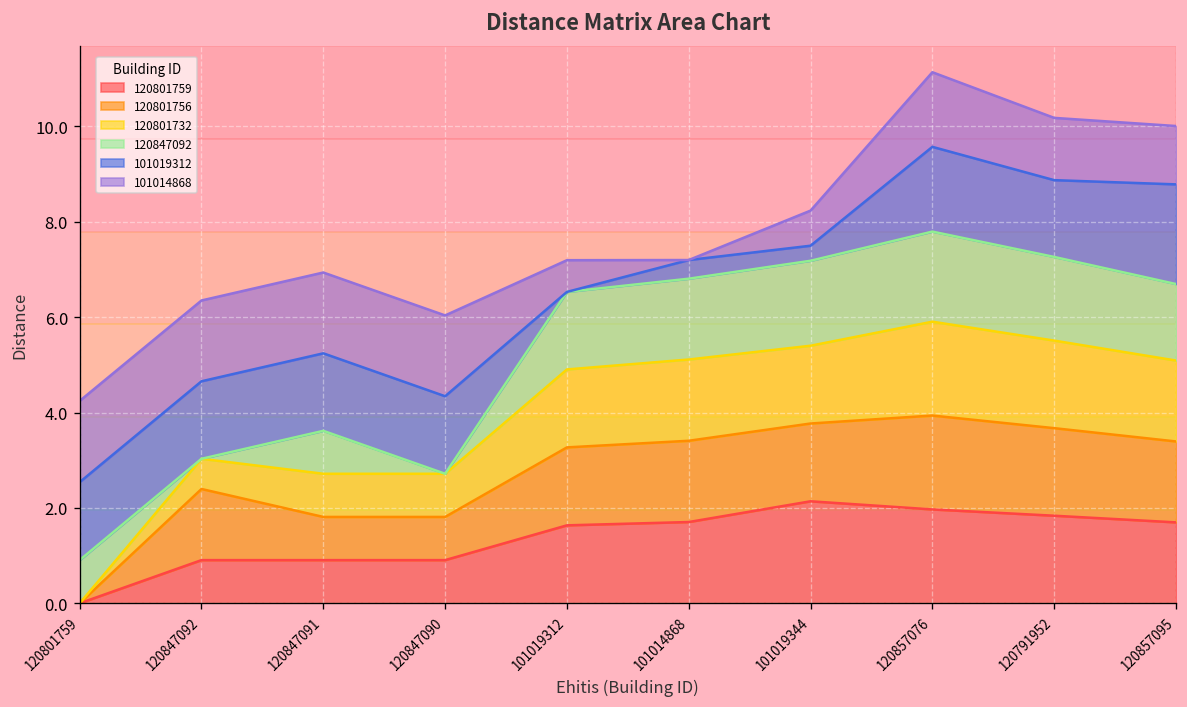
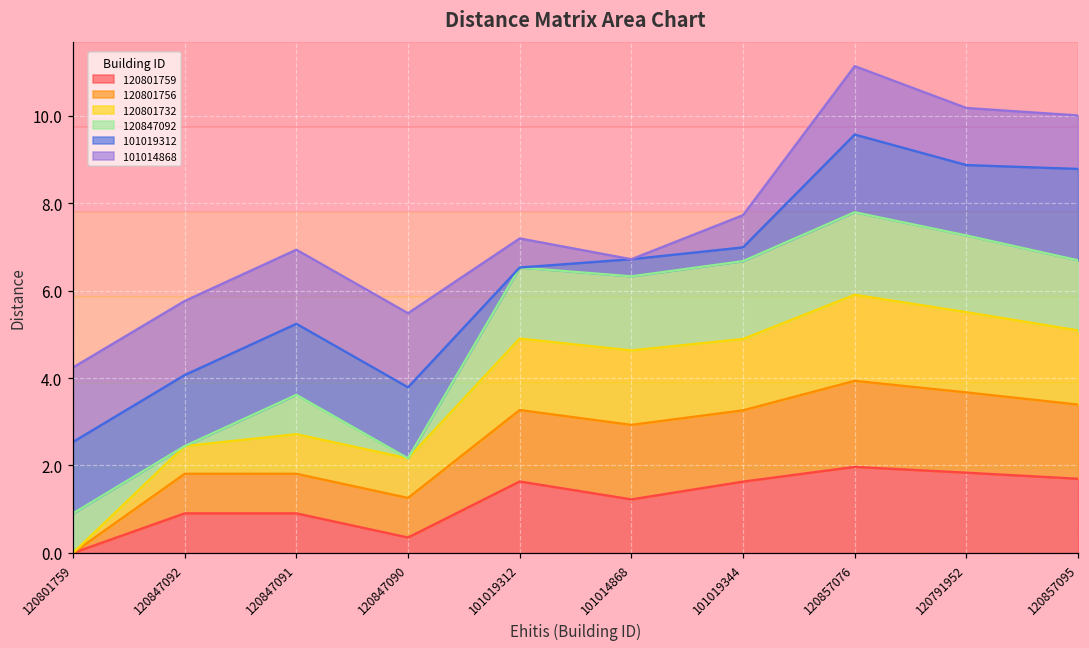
  {
    "120801759": {
      "120847092": 0.9,
      "120847091": 0.9,
-     "120847090": 0.9,
+     "120847090": 0.4,
      "101019312": 1.6,
-     "101014868": 1.7,
-     "101019344": 2.1,
+     "101014868": 1.2,
+     "101019344": 1.6,
      "120857076": 2.0,
      "120791952": 1.8,
      "120857095": 1.7
    },
    "120801756": {
-     "120847092": 1.5,
+     "120847092": 0.9,
      "120847091": 0.9,
      "120847090": 0.9,
      "101019312": 1.6,
      "101014868": 1.7,
      "101019344": 1.6,
      "120857076": 2.0,
      "120791952": 1.8,
      "120857095": 1.7
    },
    "120801732": {
      "120847091": 0.9,
      "101019312": 1.6,
      "101014868": 1.7,
      "101019344": 1.6,
      "120857076": 2.0,
      "120791952": 1.8,
      "120857095": 1.7
    },
    "120847092": {
      "120801759": 0.9,
      "120847091": 0.9,
      "101014868": 1.7,
      "101019344": 1.8,
      "120857076": 1.9,
      "120791952": 1.8,
      "120857095": 1.6
    },
    "101019312": {
      "120801759": 1.6,
      "120847092": 1.6,
      "120847091": 1.6,
      "120847090": 1.6,
      "101019344": 0.3,
      "120857076": 1.8,
      "120791952": 1.6,
      "120857095": 2.1
    },
    "101014868": {
      "120801759": 1.7,
      "120847092": 1.7,
      "120847091": 1.7,
      "120847090": 1.7,
      "101019312": 0.7,
      "101019344": 0.7,
      "120857076": 1.6,
      "120791952": 1.3,
      "120857095": 1.2
    }
  }
